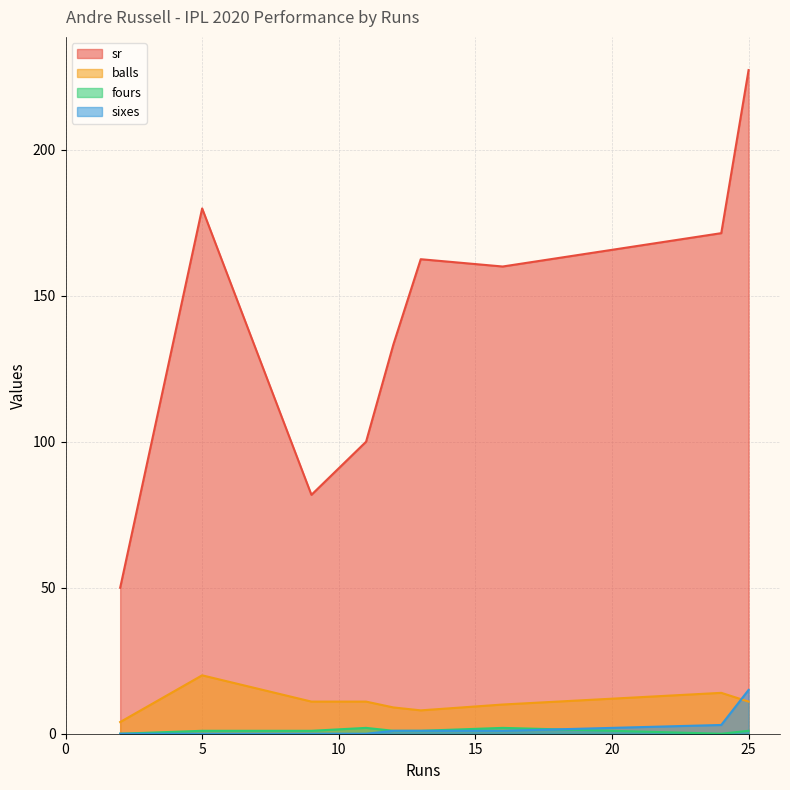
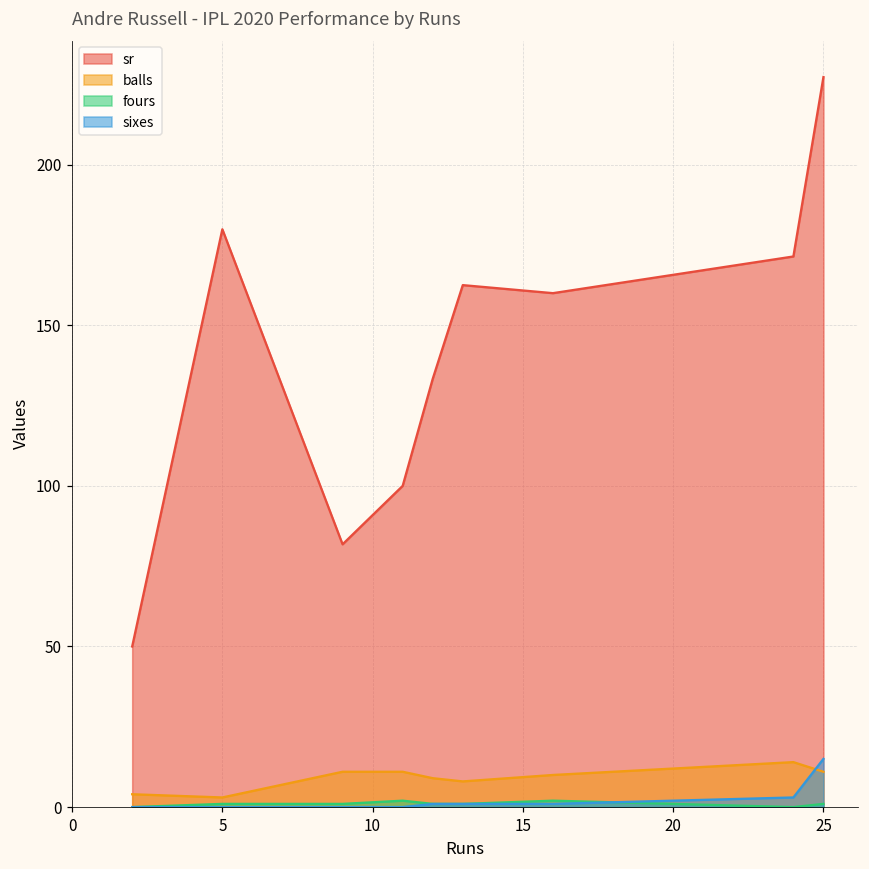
  {
    "sr": {
      "5": 180,
      "25": 227
    },
    "balls": {
-     "5": 20,
+     "5": 3,
      "25": 11
    },
    "fours": {
      "5": 1,
      "25": 1
    },
    "sixes": {
      "5": 0,
      "25": 15
    }
  }
